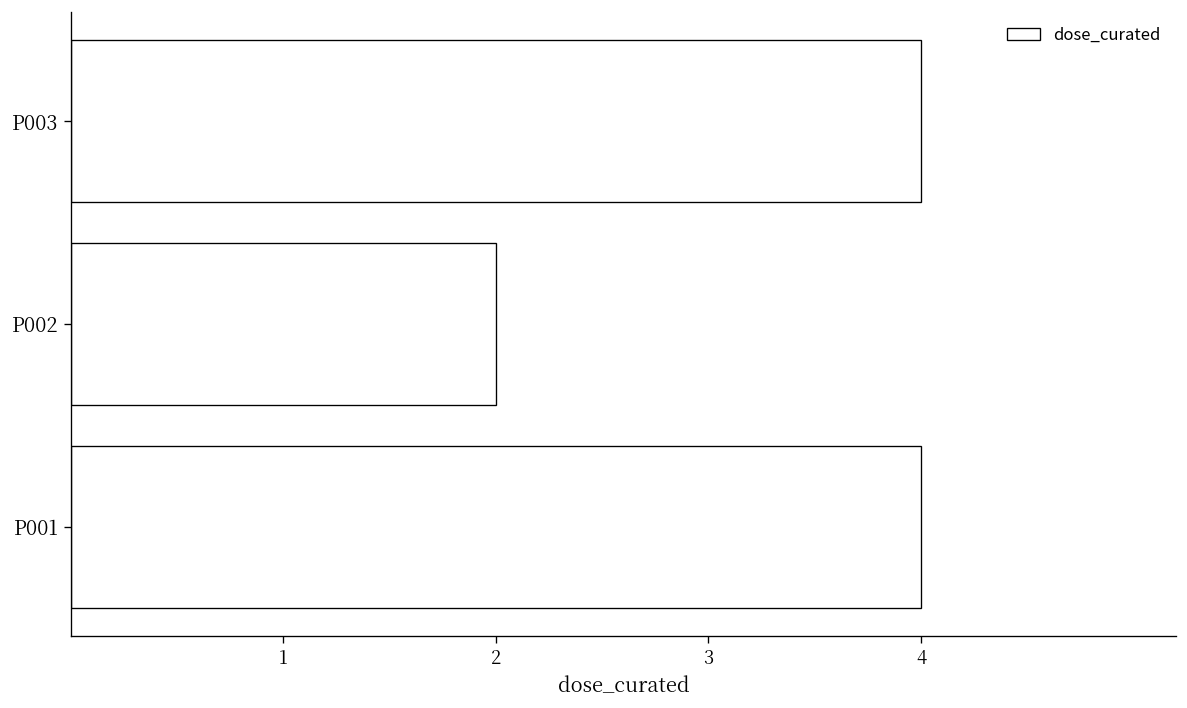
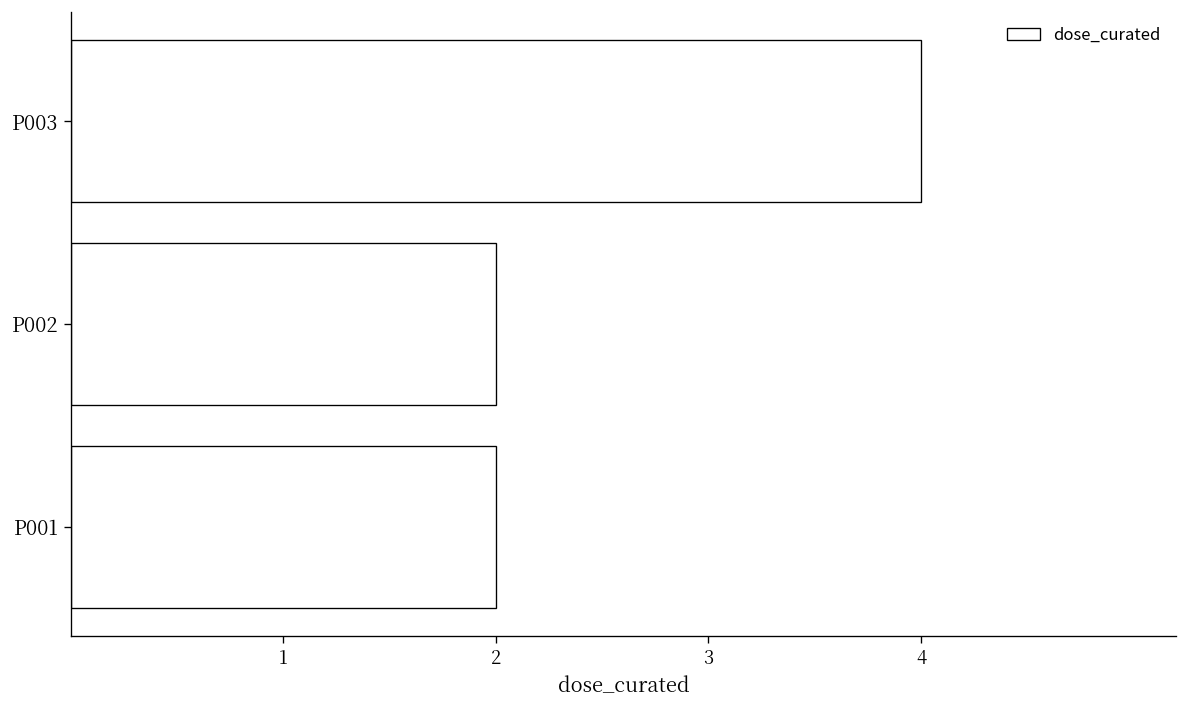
  {
    "P003": 4,
    "P002": 2,
-   "P001": 4
+   "P001": 2
  }
